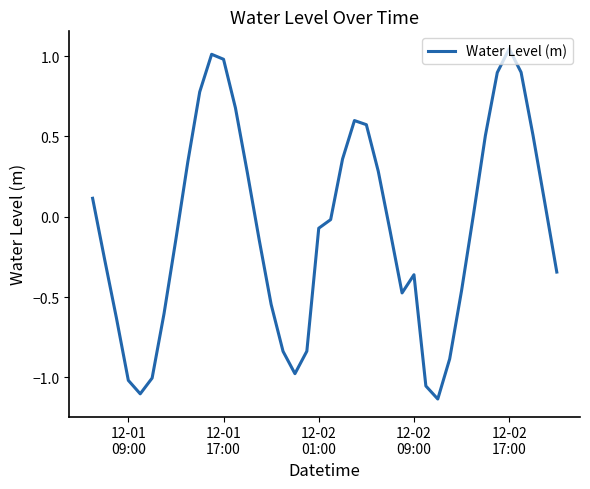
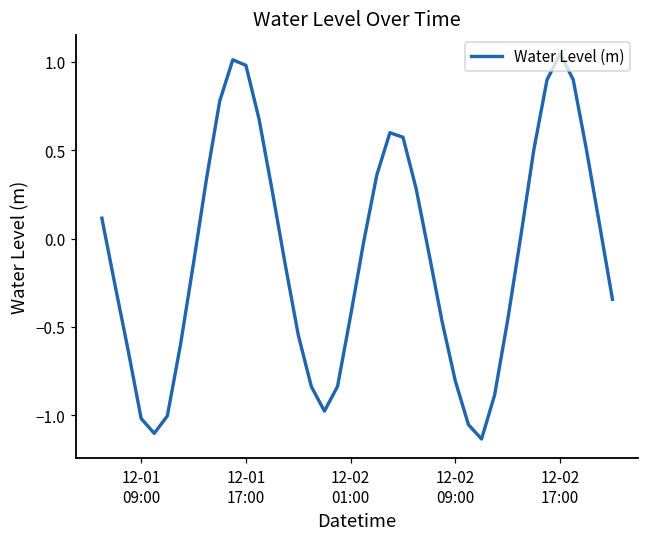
  {
    "12-01 09:00": -1.02,
    "12-01 17:00": 0.98,
-   "12-02 01:00": -0.07,
-   "12-02 09:00": -0.36
+   "12-02 01:00": -0.44,
+   "12-02 09:00": -0.81
  }
